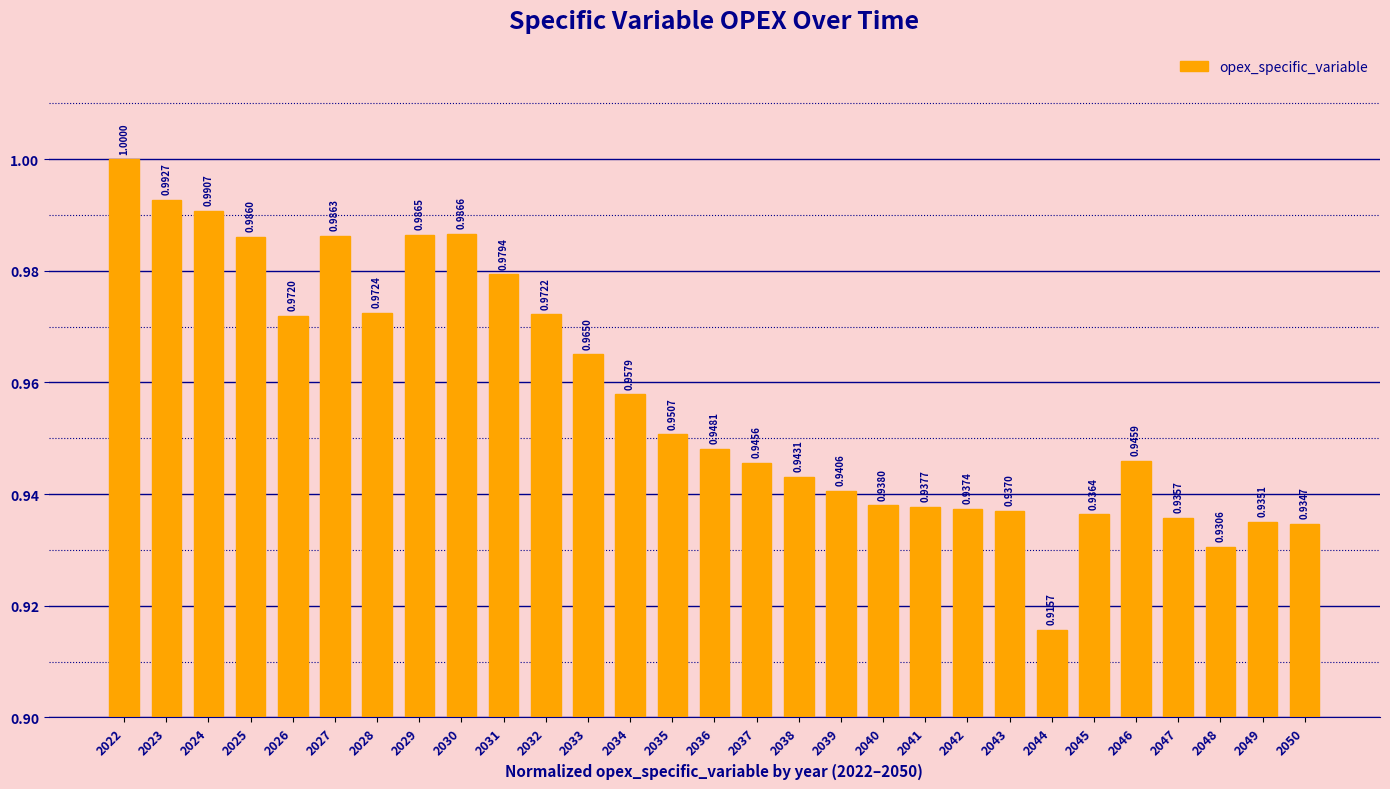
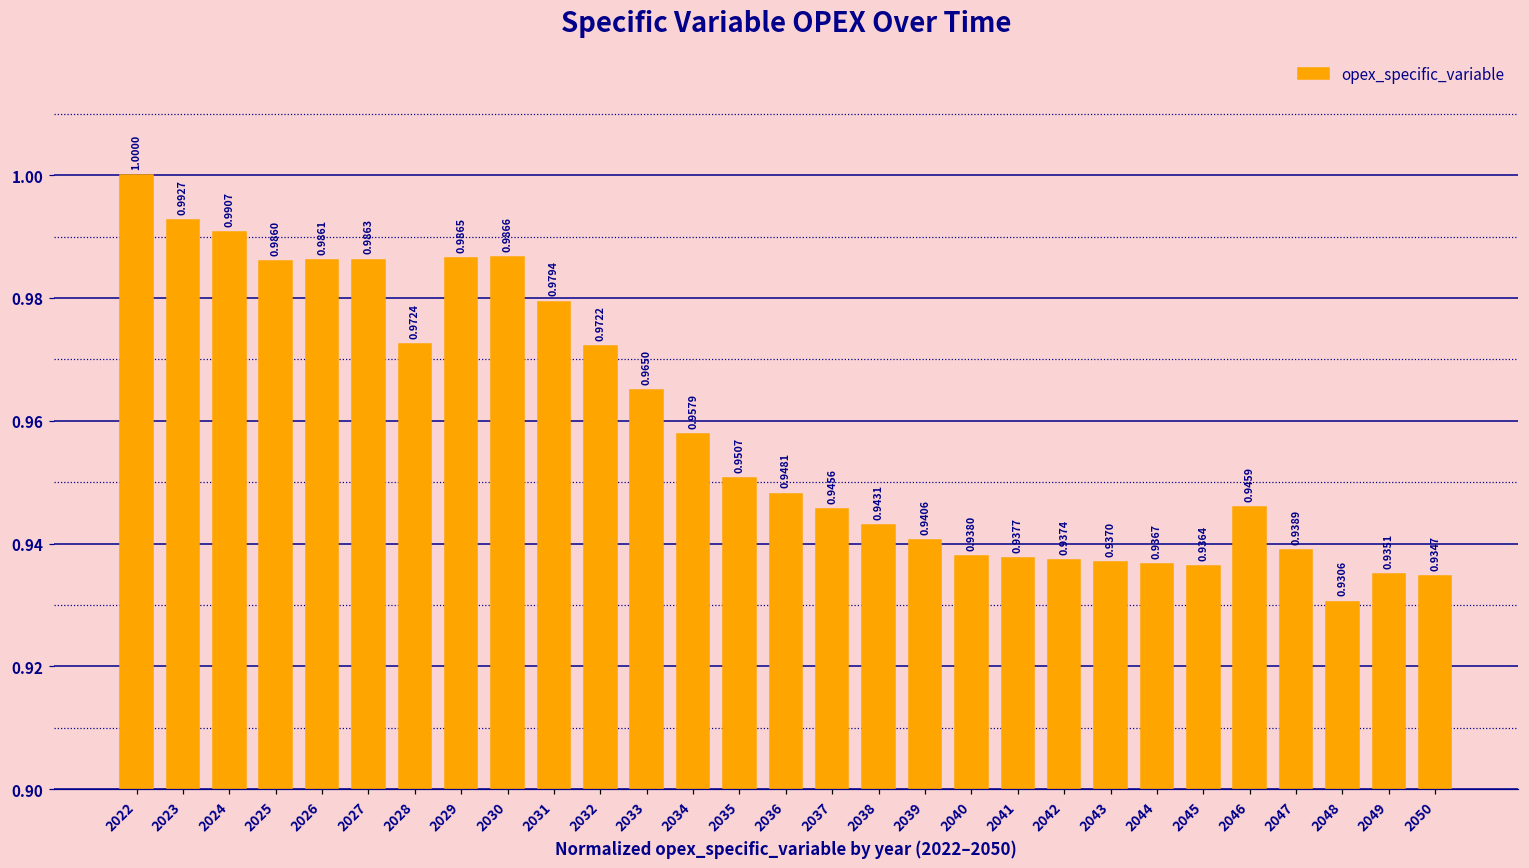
  {
    "2022": 1.0000,
    "2023": 0.9927,
    "2024": 0.9907,
    "2025": 0.9860,
-   "2026": 0.9720,
+   "2026": 0.9861,
    "2027": 0.9863,
    "2028": 0.9724,
    "2029": 0.9865,
    "2030": 0.9866,
    "2031": 0.9794,
    "2032": 0.9722,
    "2033": 0.9650,
    "2034": 0.9579,
    "2035": 0.9507,
    "2036": 0.9481,
    "2037": 0.9456,
    "2038": 0.9431,
    "2039": 0.9406,
    "2040": 0.9380,
    "2041": 0.9377,
    "2042": 0.9374,
    "2043": 0.9370,
-   "2044": 0.9157,
+   "2044": 0.9367,
    "2045": 0.9364,
    "2046": 0.9459,
-   "2047": 0.9357,
+   "2047": 0.9389,
    "2048": 0.9306,
    "2049": 0.9351,
    "2050": 0.9347
  }
